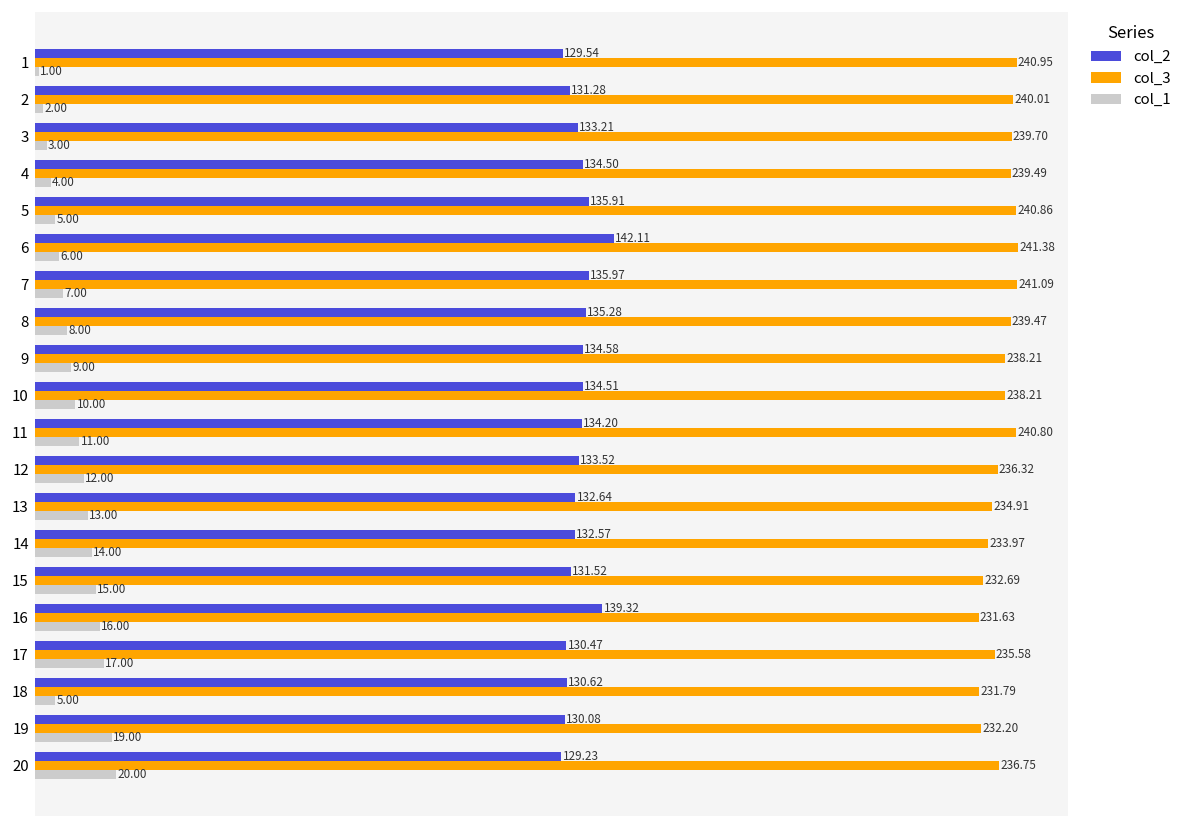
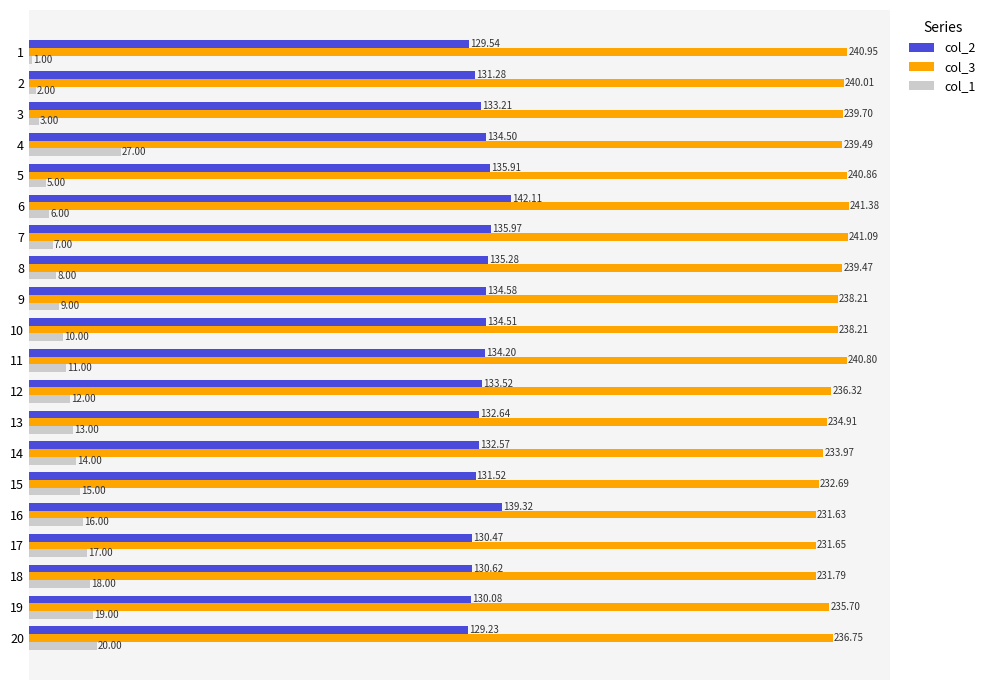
  {
    "col_2": {
      "1": 129.54,
      "2": 131.28,
      "3": 133.21,
      "4": 134.50,
      "5": 135.91,
      "6": 142.11,
      "7": 135.97,
      "8": 135.28,
      "9": 134.58,
      "10": 134.51,
      "11": 134.20,
      "12": 133.52,
      "13": 132.64,
      "14": 132.57,
      "15": 131.52,
      "16": 139.32,
      "17": 130.47,
      "18": 130.62,
      "19": 130.08,
      "20": 129.23
    },
    "col_3": {
      "1": 240.95,
      "2": 240.01,
      "3": 239.70,
      "4": 239.49,
      "5": 240.86,
      "6": 241.38,
      "7": 241.09,
      "8": 239.47,
      "9": 238.21,
      "10": 238.21,
      "11": 240.80,
      "12": 236.32,
      "13": 234.91,
      "14": 233.97,
      "15": 232.69,
      "16": 231.63,
-     "17": 235.58,
+     "17": 231.65,
      "18": 231.79,
-     "19": 232.20,
+     "19": 235.70,
      "20": 236.75
    },
    "col_1": {
      "1": 1.00,
      "2": 2.00,
      "3": 3.00,
-     "4": 4.00,
+     "4": 27.00,
      "5": 5.00,
      "6": 6.00,
      "7": 7.00,
      "8": 8.00,
      "9": 9.00,
      "10": 10.00,
      "11": 11.00,
      "12": 12.00,
      "13": 13.00,
      "14": 14.00,
      "15": 15.00,
      "16": 16.00,
      "17": 17.00,
-     "18": 5.00,
+     "18": 18.00,
      "19": 19.00,
      "20": 20.00
    }
  }
